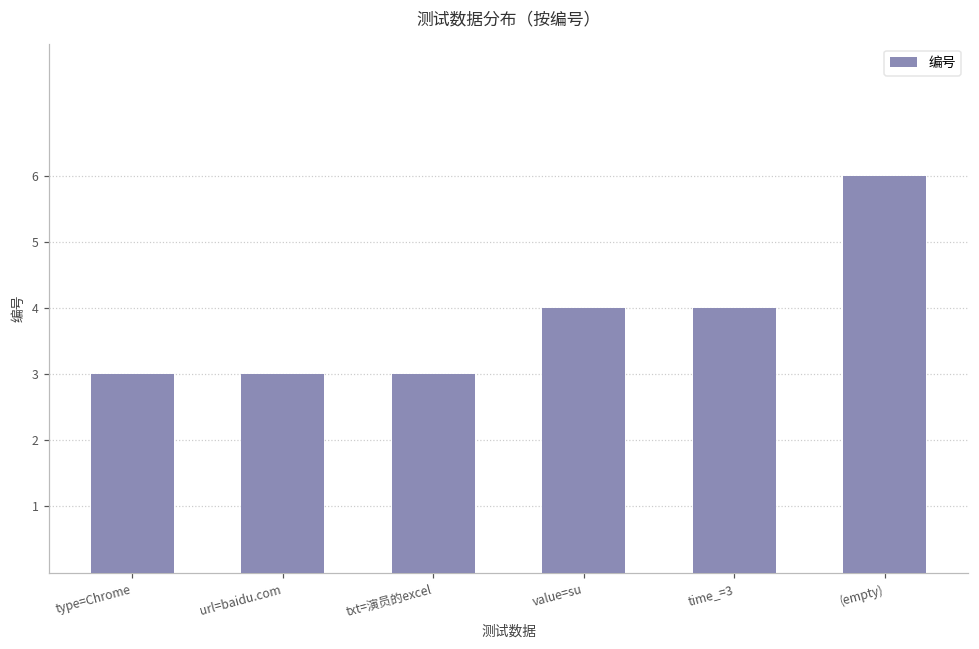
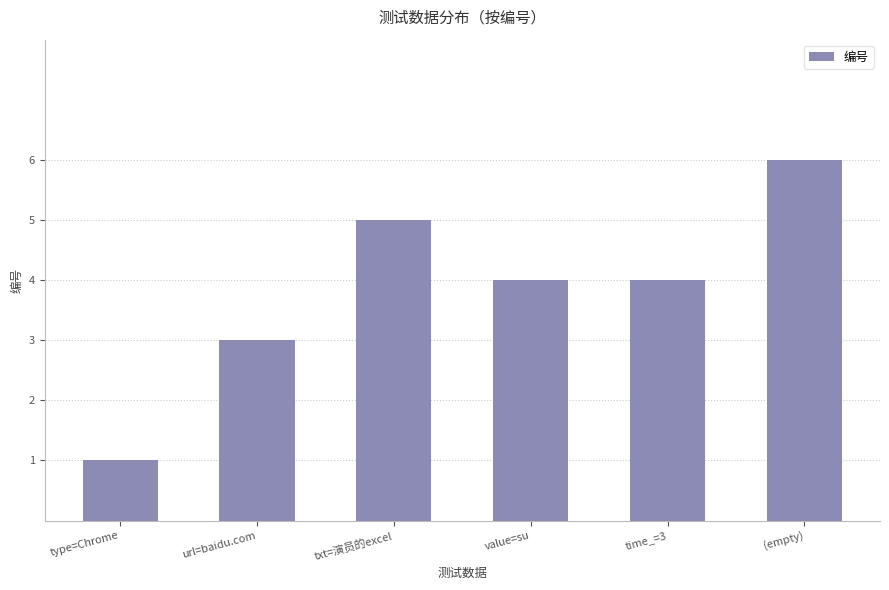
  {
-   "type=Chrome": 3,
+   "type=Chrome": 1,
    "url=baidu.com": 3,
-   "txt=演员的excel": 3,
+   "txt=演员的excel": 5,
    "value=su": 4,
    "time_=3": 4,
    "(empty)": 6
  }
